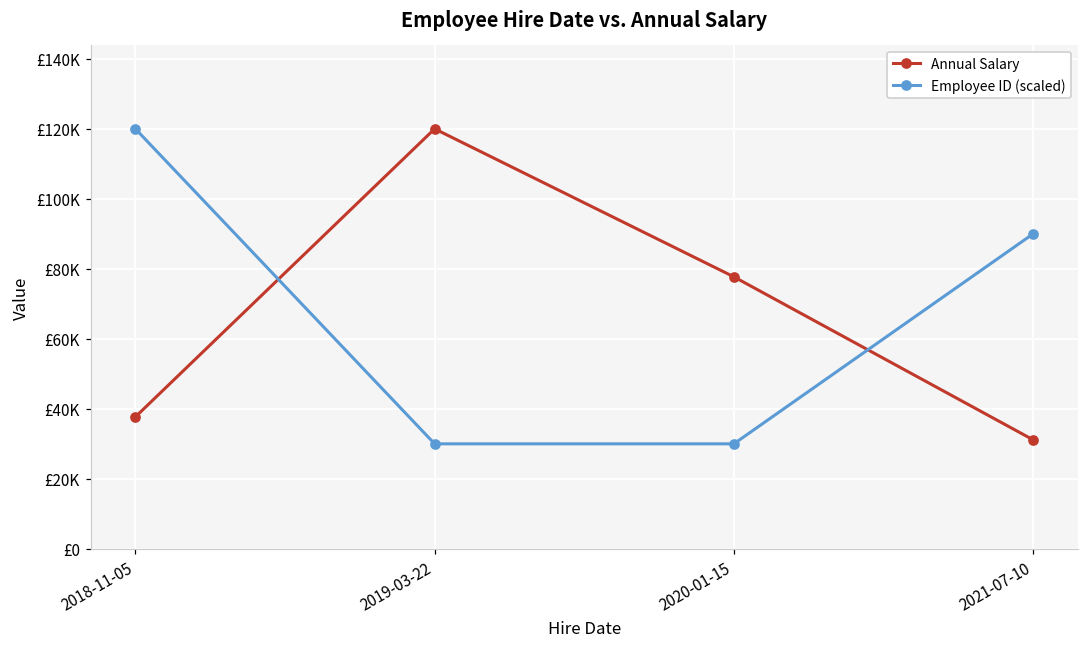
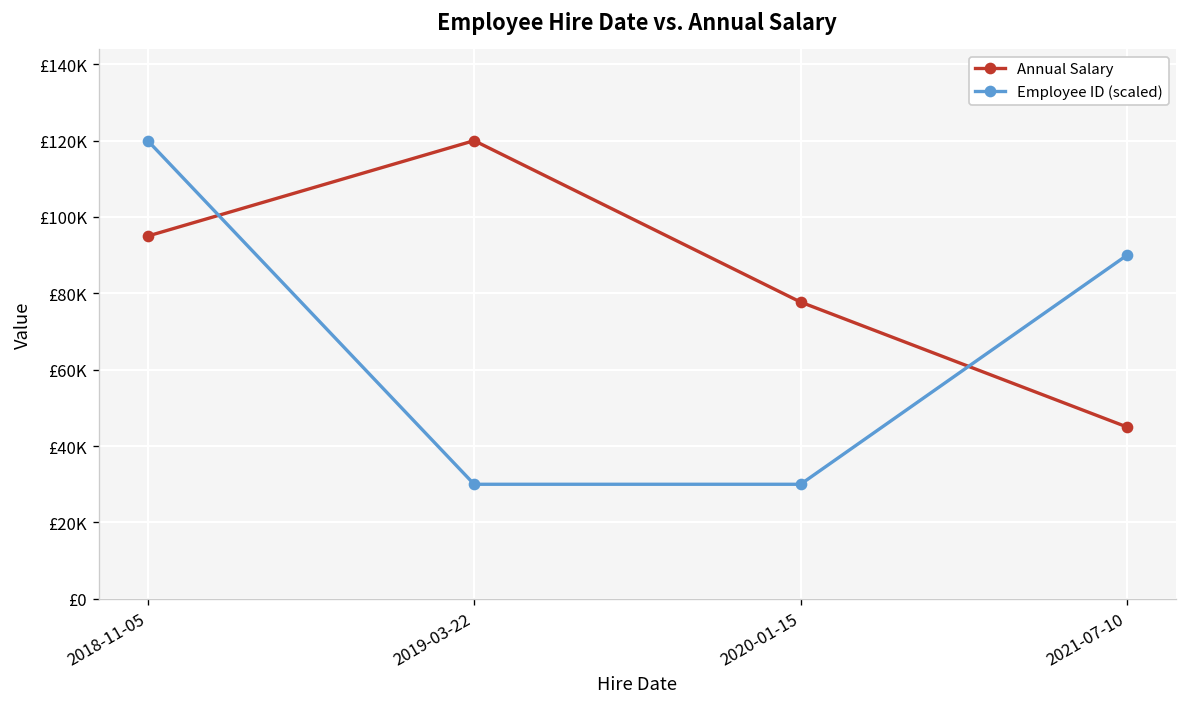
  {
    "Annual Salary": {
-     "2018-11-05": "£38000",
+     "2018-11-05": "£95000",
      "2019-03-22": "£120000",
      "2020-01-15": "£78000",
-     "2021-07-10": "£31000"
+     "2021-07-10": "£45000"
    },
    "Employee ID (scaled)": {
      "2018-11-05": "£120000",
      "2019-03-22": "£30000",
      "2020-01-15": "£30000",
      "2021-07-10": "£90000"
    }
  }
